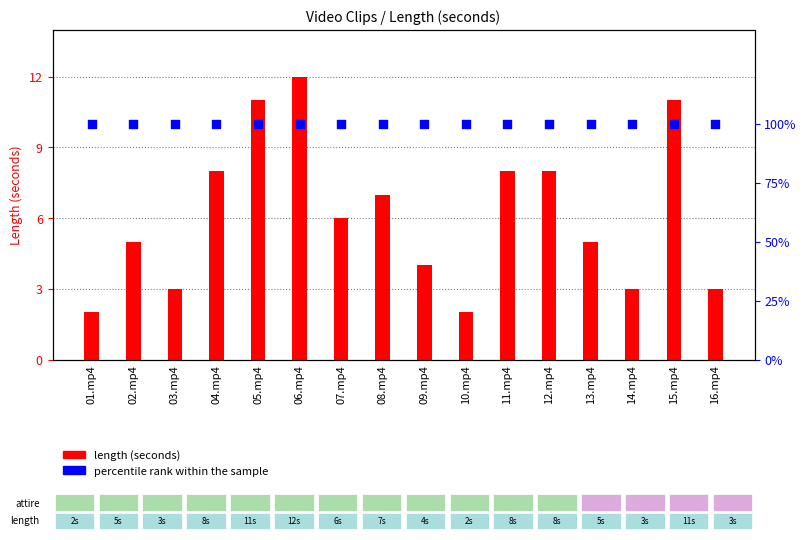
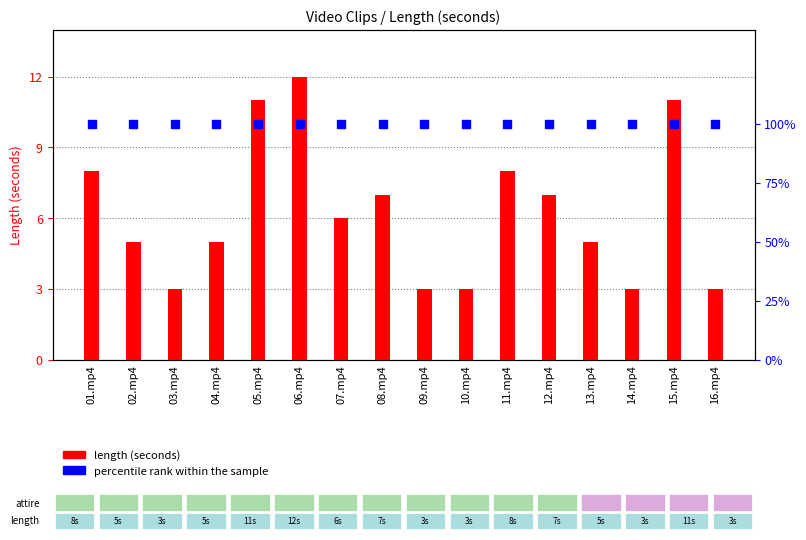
  {
    "length (seconds)": {
-     "01.mp4": "2s",
-     "04.mp4": "8s",
-     "09.mp4": "4s",
-     "10.mp4": "2s",
-     "12.mp4": "8s"
+     "01.mp4": "8s",
+     "04.mp4": "5s",
+     "09.mp4": "3s",
+     "10.mp4": "3s",
+     "12.mp4": "7s"
    }
  }
